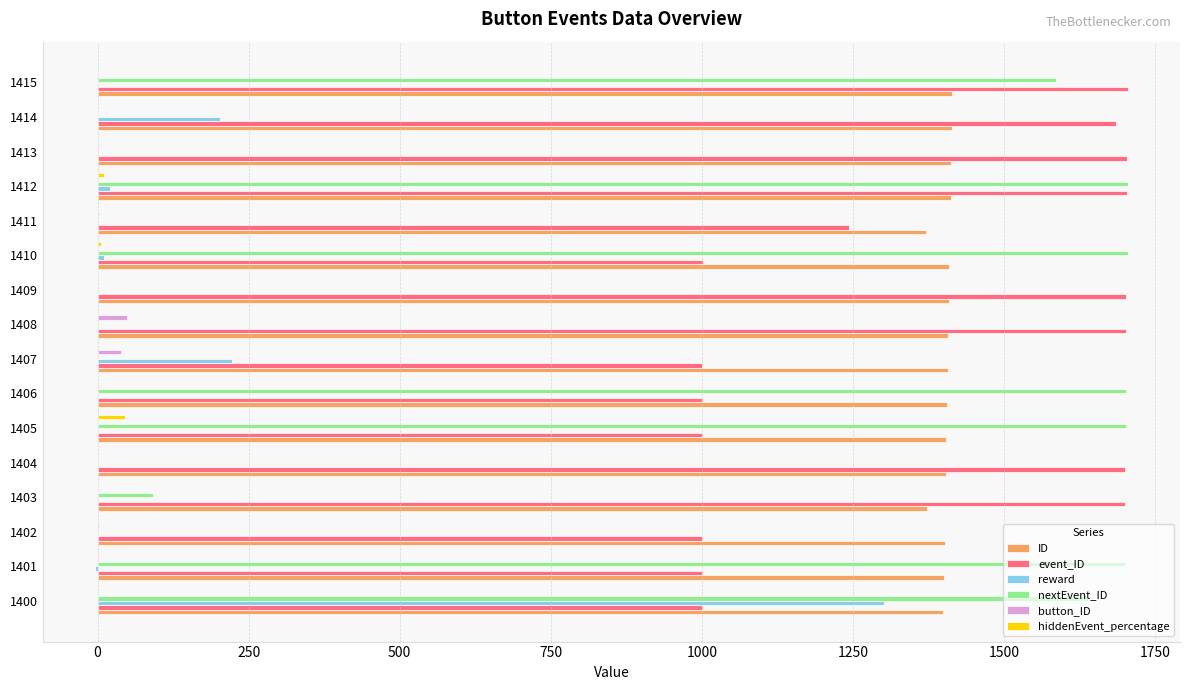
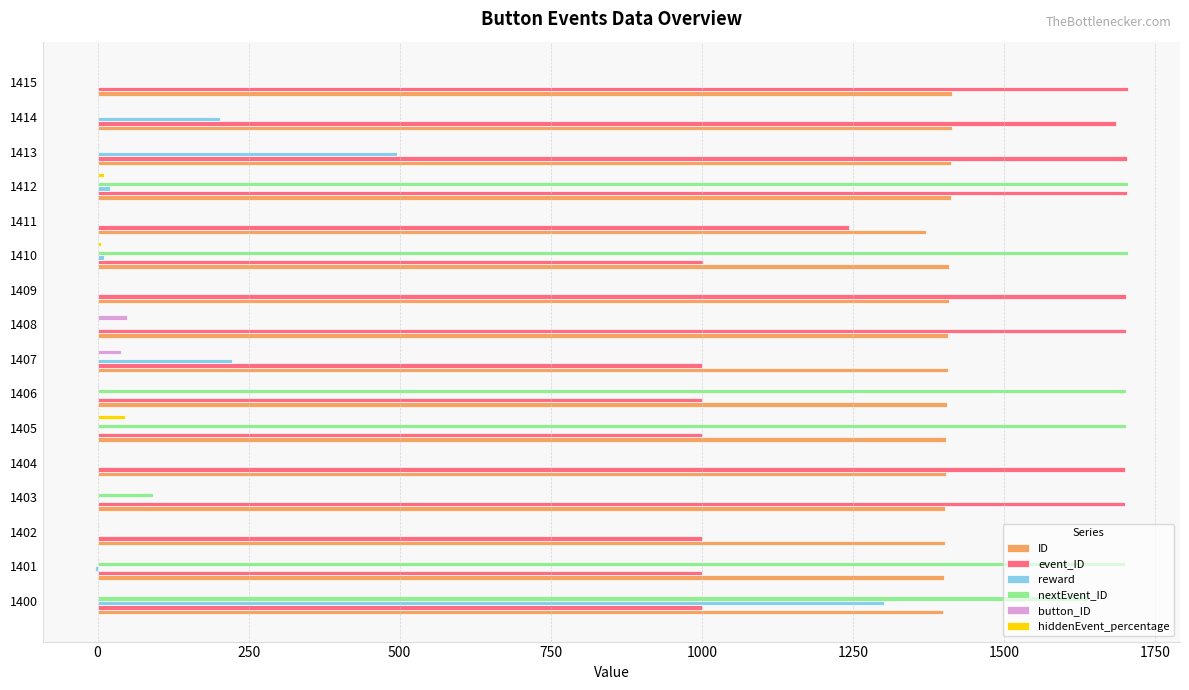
  {
    "ID": {
      "1415": 1420,
      "1414": 1410,
      "1413": 1410,
      "1412": 1410,
      "1411": 1370,
      "1410": 1410,
      "1409": 1410,
      "1408": 1410,
      "1407": 1410,
      "1406": 1410,
      "1405": 1410,
      "1404": 1400,
-     "1403": 1370,
+     "1403": 1400,
      "1402": 1400,
      "1401": 1400,
      "1400": 1400
    },
    "event_ID": {
      "1415": 1710,
      "1414": 1690,
      "1413": 1700,
      "1412": 1700,
      "1411": 1240,
      "1410": 1000,
      "1409": 1700,
      "1408": 1700,
      "1407": 1000,
      "1406": 1000,
      "1405": 1000,
      "1404": 1700,
      "1403": 1700,
      "1402": 1000,
      "1401": 1000,
      "1400": 1000
    },
    "reward": {
      "1415": 0,
      "1414": 200,
-     "1413": 0,
+     "1413": 500,
      "1412": 20,
      "1411": 0,
      "1410": 10,
      "1409": 0,
      "1408": 0,
      "1407": 220,
      "1406": 0,
      "1404": 0,
      "1403": 0,
      "1401": -10,
      "1400": 1300
    },
    "nextEvent_ID": {
-     "1415": 1590,
+     "1415": 0,
      "1414": 0,
      "1413": 0,
      "1412": 1710,
      "1411": 0,
      "1410": 1710,
      "1409": 0,
      "1408": 0,
      "1407": 0,
      "1406": 1700,
      "1405": 1700,
      "1404": 0,
      "1403": 90,
      "1402": 0
    },
    "button_ID": {
      "1408": 50,
      "1407": 40
    },
    "hiddenEvent_percentage": {
      "1415": 0,
      "1414": 0,
      "1413": 0,
      "1412": 10,
      "1411": 0,
      "1410": 10,
      "1409": 0,
      "1408": 0,
      "1407": 0,
      "1406": 0,
      "1405": 50,
      "1404": 0,
      "1403": 0,
      "1402": 0,
      "1401": 0,
      "1400": 0
    }
  }
